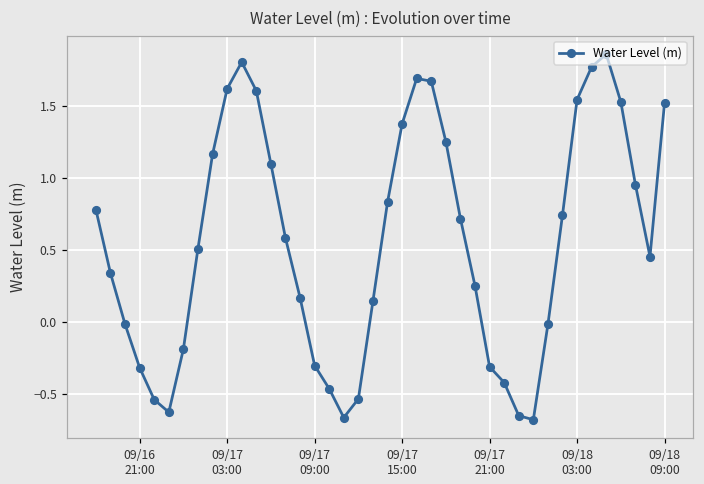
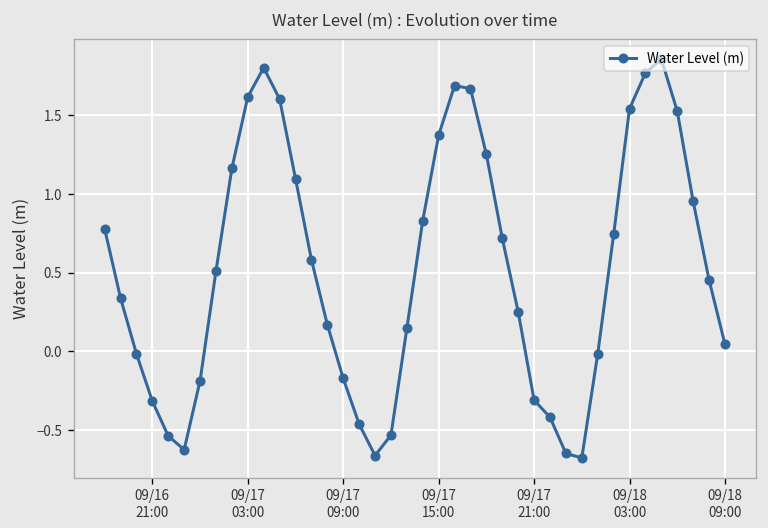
  {
    "09/16 21:00": -0.32,
    "09/17 03:00": 1.62,
-   "09/17 09:00": -0.30,
+   "09/17 09:00": -0.17,
    "09/17 15:00": 1.37,
    "09/17 21:00": -0.31,
    "09/18 03:00": 1.54,
-   "09/18 09:00": 1.52
+   "09/18 09:00": 0.05
  }
